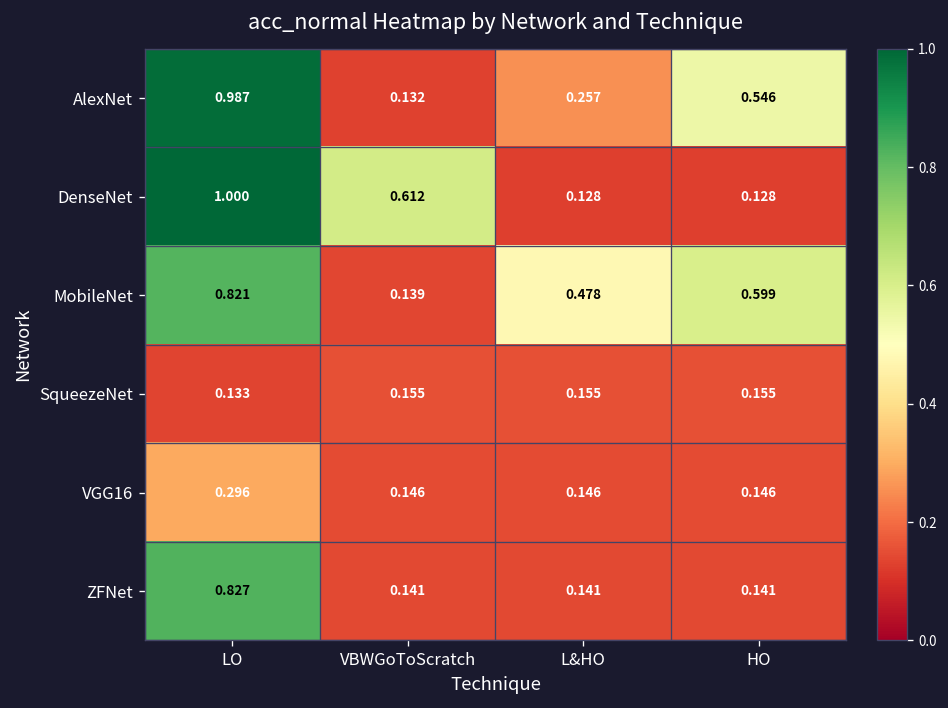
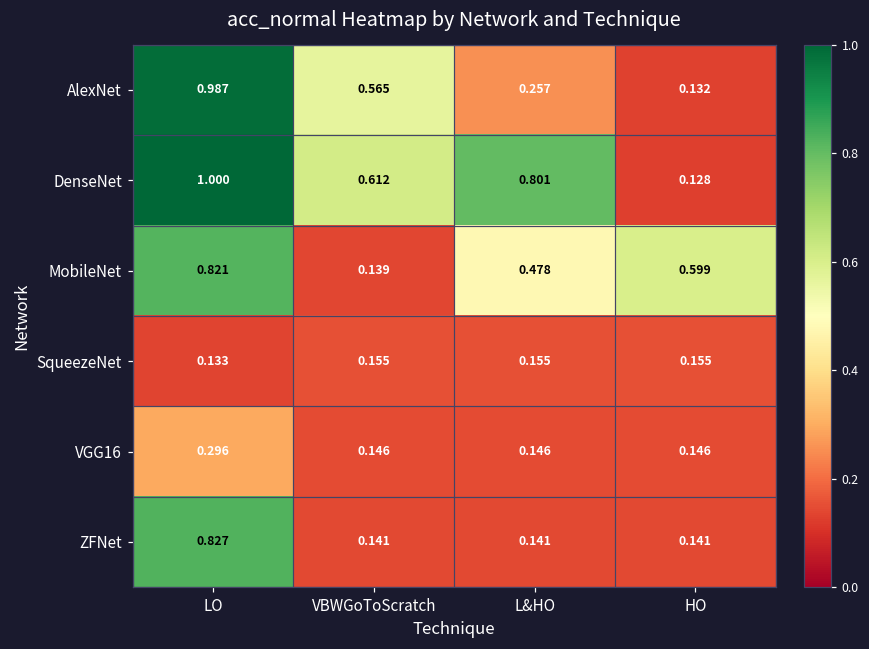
  {
    "AlexNet": {
      "LO": 0.987,
-     "VBWGoToScratch": 0.132,
+     "VBWGoToScratch": 0.565,
      "L&HO": 0.257,
-     "HO": 0.546
+     "HO": 0.132
    },
    "DenseNet": {
      "LO": 1.000,
      "VBWGoToScratch": 0.612,
-     "L&HO": 0.128,
+     "L&HO": 0.801,
      "HO": 0.128
    },
    "MobileNet": {
      "LO": 0.821,
      "VBWGoToScratch": 0.139,
      "L&HO": 0.478,
      "HO": 0.599
    },
    "SqueezeNet": {
      "LO": 0.133,
      "VBWGoToScratch": 0.155,
      "L&HO": 0.155,
      "HO": 0.155
    },
    "VGG16": {
      "LO": 0.296,
      "VBWGoToScratch": 0.146,
      "L&HO": 0.146,
      "HO": 0.146
    },
    "ZFNet": {
      "LO": 0.827,
      "VBWGoToScratch": 0.141,
      "L&HO": 0.141,
      "HO": 0.141
    }
  }
